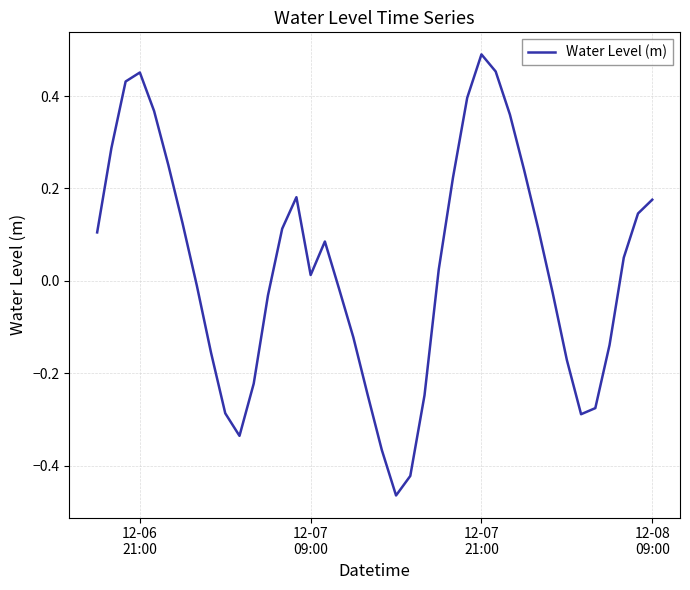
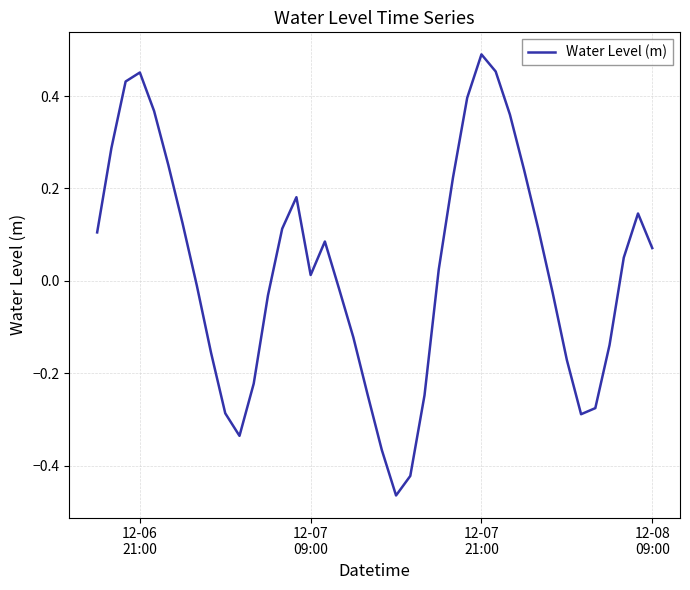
  {
    "12-06 21:00": 0.45,
    "12-07 09:00": 0.01,
    "12-07 21:00": 0.49,
-   "12-08 09:00": 0.18
+   "12-08 09:00": 0.07
  }
